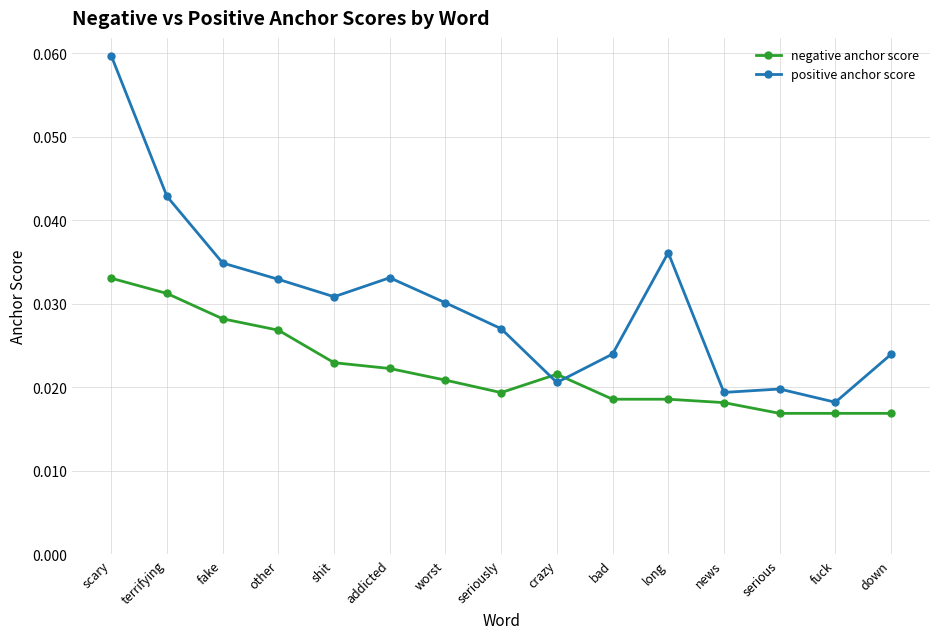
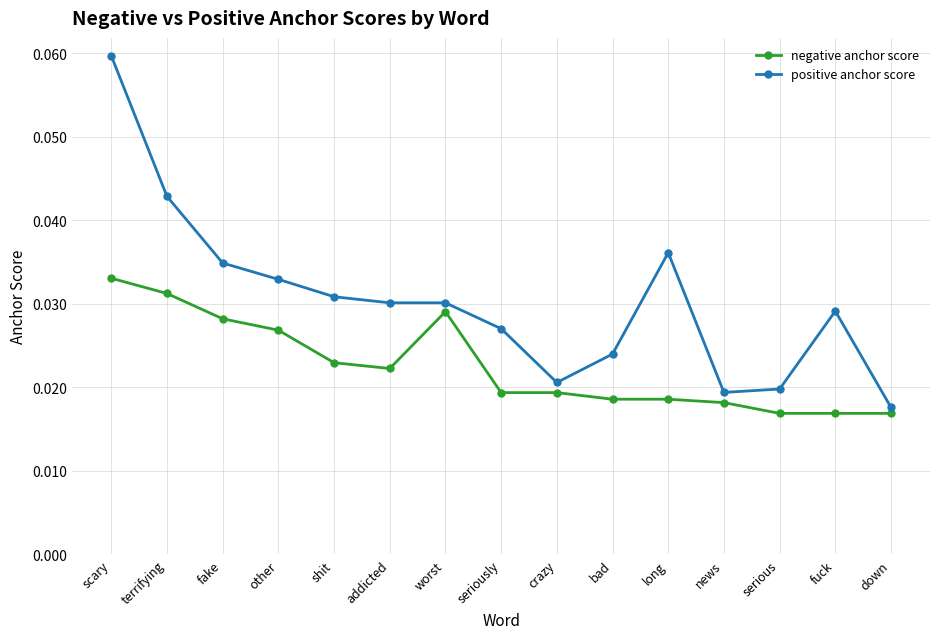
  {
    "negative anchor score": {
      "scary": 0.033,
      "terrifying": 0.031,
      "fake": 0.028,
      "other": 0.027,
      "shit": 0.023,
      "addicted": 0.022,
-     "worst": 0.021,
+     "worst": 0.029,
      "seriously": 0.019,
-     "crazy": 0.022,
+     "crazy": 0.019,
      "bad": 0.019,
      "long": 0.019,
      "news": 0.018,
      "serious": 0.017,
      "fuck": 0.017,
      "down": 0.017
    },
    "positive anchor score": {
      "scary": 0.060,
      "terrifying": 0.043,
      "fake": 0.035,
      "other": 0.033,
      "shit": 0.031,
-     "addicted": 0.033,
+     "addicted": 0.030,
      "worst": 0.030,
      "seriously": 0.027,
      "crazy": 0.021,
      "bad": 0.024,
      "long": 0.036,
      "news": 0.019,
      "serious": 0.020,
-     "fuck": 0.018,
-     "down": 0.024
+     "fuck": 0.029,
+     "down": 0.018
    }
  }
